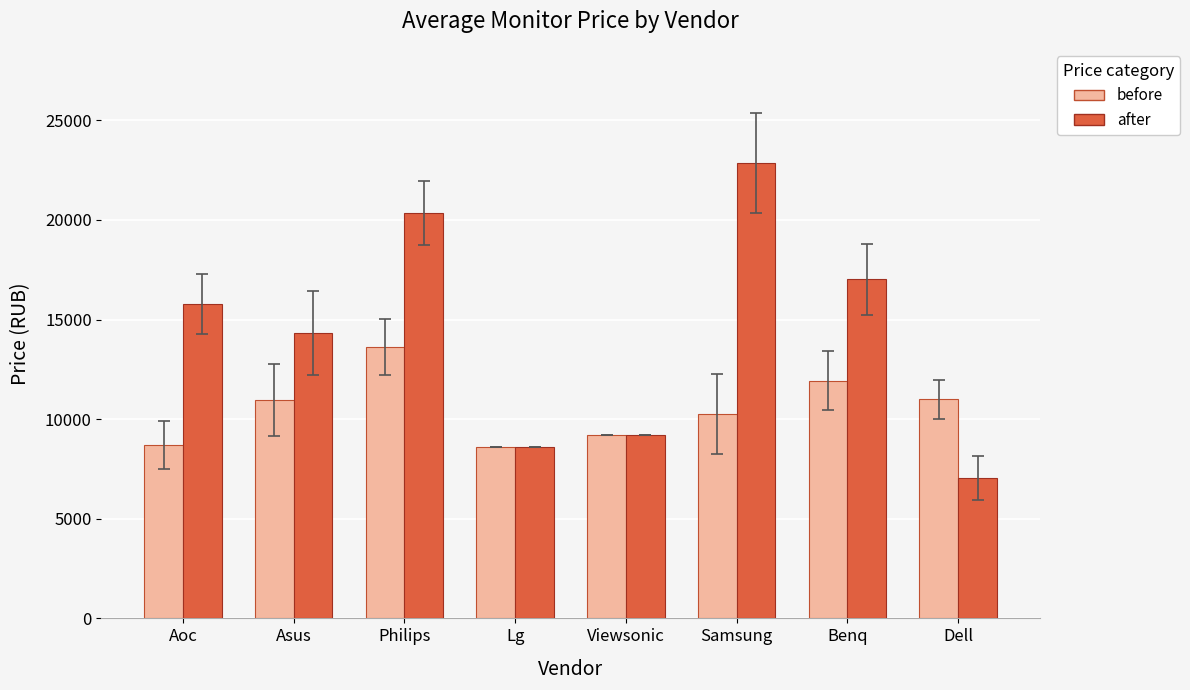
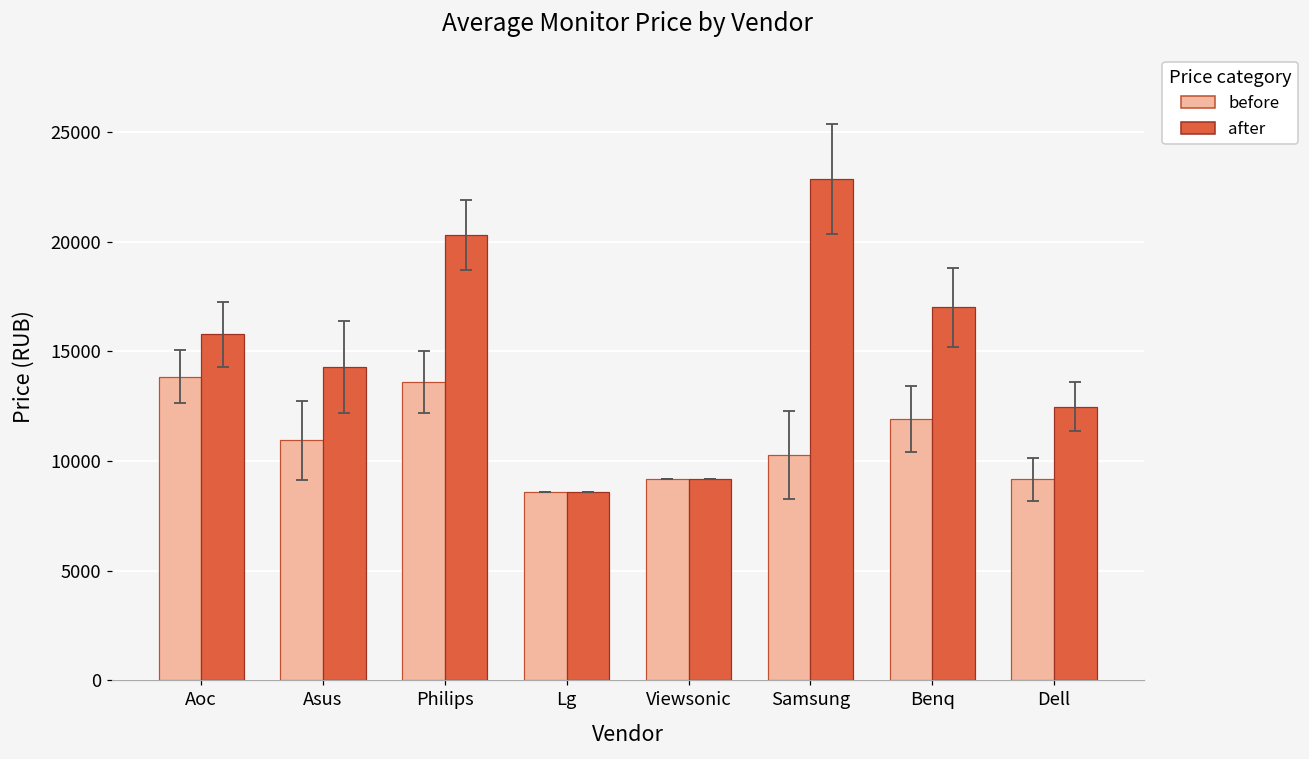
  {
    "before": {
-     "Aoc": 8700,
+     "Aoc": 13900,
      "Asus": 11000,
      "Philips": 13600,
      "Lg": 8600,
      "Viewsonic": 9200,
      "Samsung": 10300,
      "Benq": 11900,
-     "Dell": 11000
+     "Dell": 9200
    },
    "after": {
      "Aoc": 15800,
      "Asus": 14300,
      "Philips": 20300,
      "Lg": 8600,
      "Viewsonic": 9200,
      "Samsung": 22900,
      "Benq": 17000,
-     "Dell": 7000
+     "Dell": 12500
    }
  }
